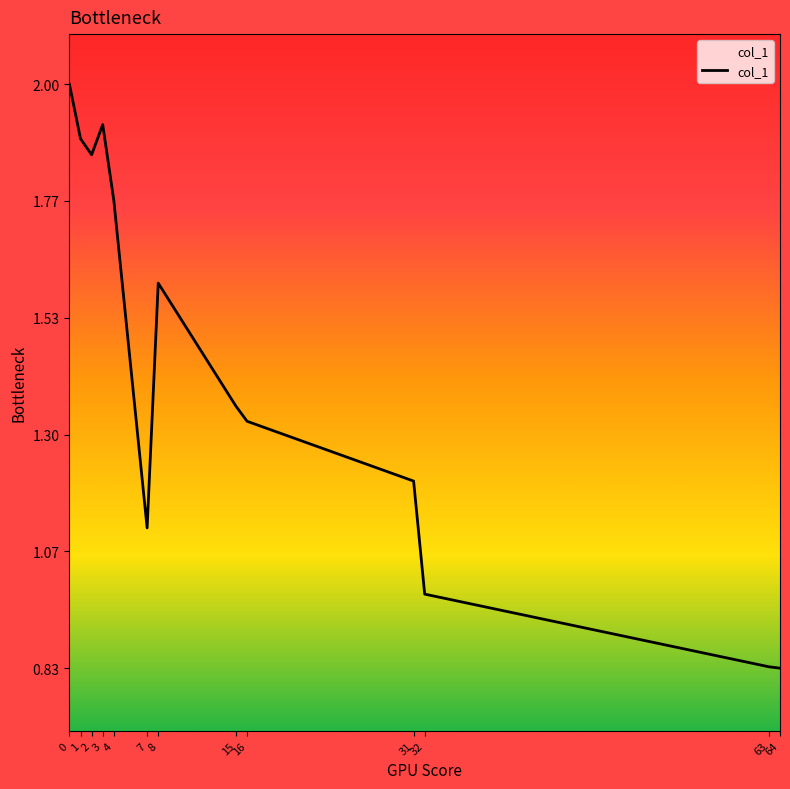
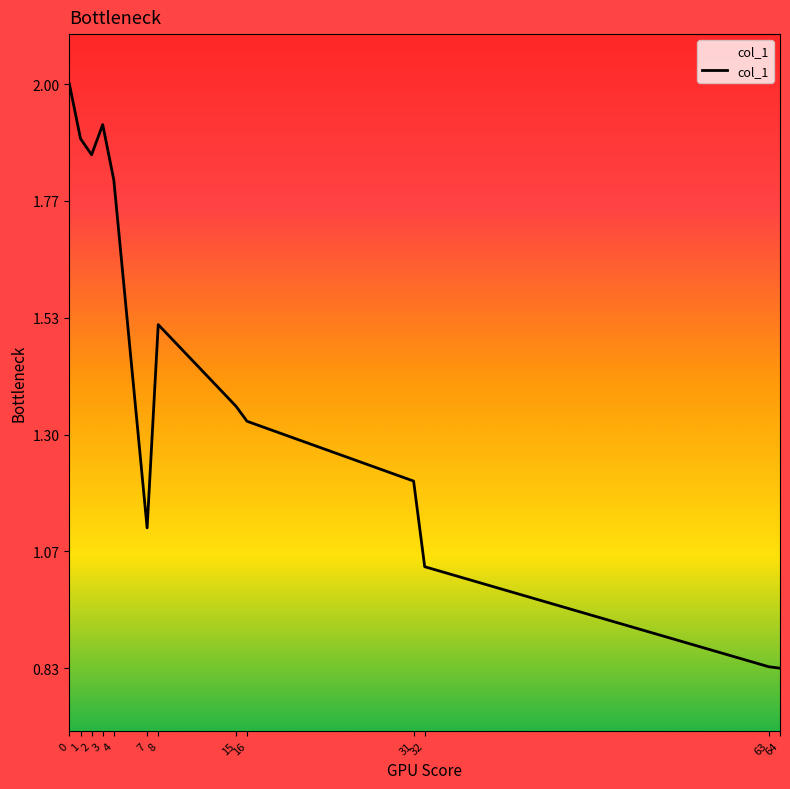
  {
    "0": 2.00,
    "1": 1.89,
    "2": 1.86,
    "3": 1.92,
-   "4": 1.77,
+   "4": 1.81,
    "7": 1.11,
-   "8": 1.60,
+   "8": 1.52,
    "15": 1.36,
    "16": 1.33,
    "31": 1.21,
-   "32": 0.98,
+   "32": 1.04,
    "63": 0.84,
    "64": 0.83
  }
